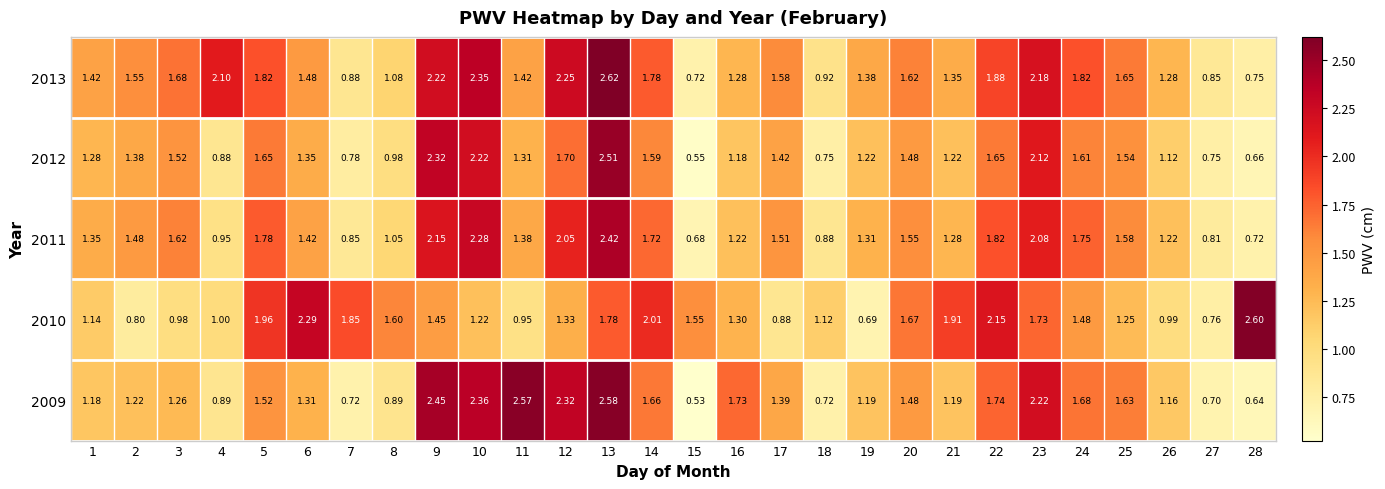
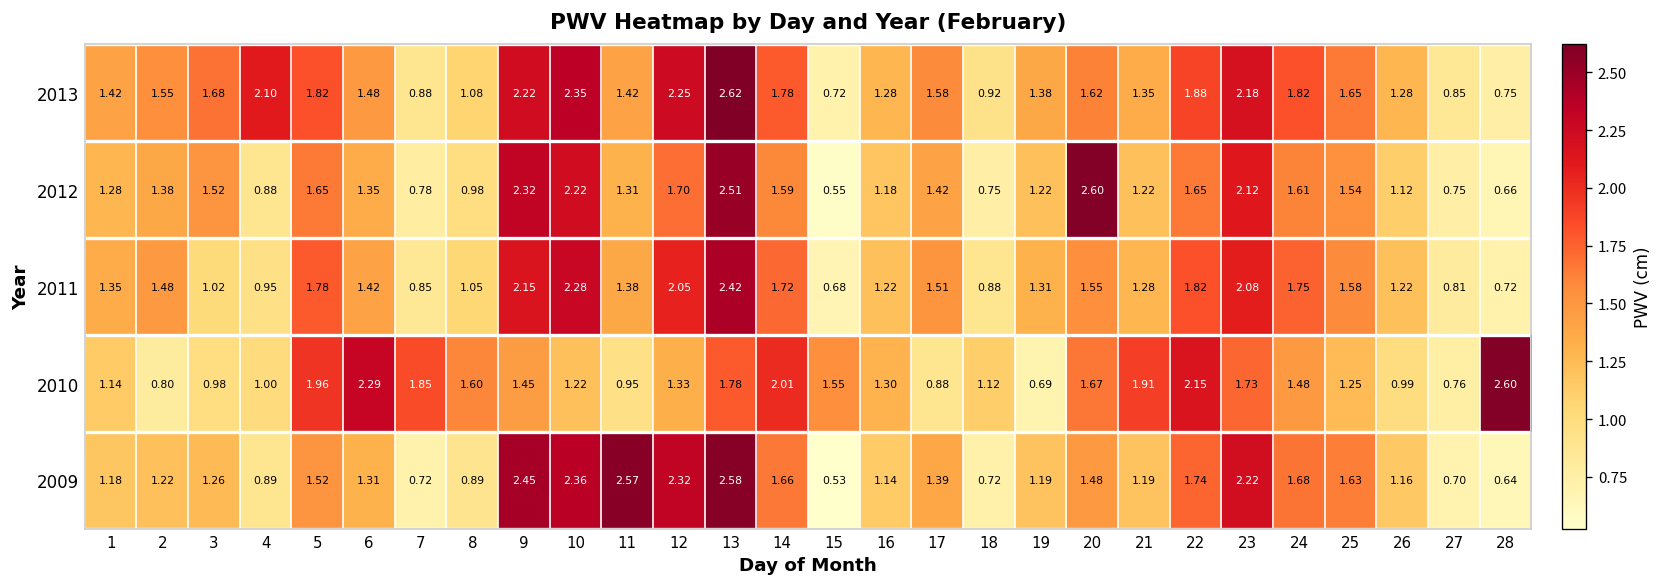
  {
    "2013": {
      "1": 1.42,
      "2": 1.55,
      "3": 1.68,
      "4": 2.10,
      "5": 1.82,
      "6": 1.48,
      "7": 0.88,
      "8": 1.08,
      "9": 2.22,
      "10": 2.35,
      "11": 1.42,
      "12": 2.25,
      "13": 2.62,
      "14": 1.78,
      "15": 0.72,
      "16": 1.28,
      "17": 1.58,
      "18": 0.92,
      "19": 1.38,
      "20": 1.62,
      "21": 1.35,
      "22": 1.88,
      "23": 2.18,
      "24": 1.82,
      "25": 1.65,
      "26": 1.28,
      "27": 0.85,
      "28": 0.75
    },
    "2012": {
      "1": 1.28,
      "2": 1.38,
      "3": 1.52,
      "4": 0.88,
      "5": 1.65,
      "6": 1.35,
      "7": 0.78,
      "8": 0.98,
      "9": 2.32,
      "10": 2.22,
      "11": 1.31,
      "12": 1.70,
      "13": 2.51,
      "14": 1.59,
      "15": 0.55,
      "16": 1.18,
      "17": 1.42,
      "18": 0.75,
      "19": 1.22,
-     "20": 1.48,
+     "20": 2.60,
      "21": 1.22,
      "22": 1.65,
      "23": 2.12,
      "24": 1.61,
      "25": 1.54,
      "26": 1.12,
      "27": 0.75,
      "28": 0.66
    },
    "2011": {
      "1": 1.35,
      "2": 1.48,
-     "3": 1.62,
+     "3": 1.02,
      "4": 0.95,
      "5": 1.78,
      "6": 1.42,
      "7": 0.85,
      "8": 1.05,
      "9": 2.15,
      "10": 2.28,
      "11": 1.38,
      "12": 2.05,
      "13": 2.42,
      "14": 1.72,
      "15": 0.68,
      "16": 1.22,
      "17": 1.51,
      "18": 0.88,
      "19": 1.31,
      "20": 1.55,
      "21": 1.28,
      "22": 1.82,
      "23": 2.08,
      "24": 1.75,
      "25": 1.58,
      "26": 1.22,
      "27": 0.81,
      "28": 0.72
    },
    "2010": {
      "1": 1.14,
      "2": 0.80,
      "3": 0.98,
      "4": 1.00,
      "5": 1.96,
      "6": 2.29,
      "7": 1.85,
      "8": 1.60,
      "9": 1.45,
      "10": 1.22,
      "11": 0.95,
      "12": 1.33,
      "13": 1.78,
      "14": 2.01,
      "15": 1.55,
      "16": 1.30,
      "17": 0.88,
      "18": 1.12,
      "19": 0.69,
      "20": 1.67,
      "21": 1.91,
      "22": 2.15,
      "23": 1.73,
      "24": 1.48,
      "25": 1.25,
      "26": 0.99,
      "27": 0.76,
      "28": 2.60
    },
    "2009": {
      "1": 1.18,
      "2": 1.22,
      "3": 1.26,
      "4": 0.89,
      "5": 1.52,
      "6": 1.31,
      "7": 0.72,
      "8": 0.89,
      "9": 2.45,
      "10": 2.36,
      "11": 2.57,
      "12": 2.32,
      "13": 2.58,
      "14": 1.66,
      "15": 0.53,
-     "16": 1.73,
+     "16": 1.14,
      "17": 1.39,
      "18": 0.72,
      "19": 1.19,
      "20": 1.48,
      "21": 1.19,
      "22": 1.74,
      "23": 2.22,
      "24": 1.68,
      "25": 1.63,
      "26": 1.16,
      "27": 0.70,
      "28": 0.64
    }
  }
